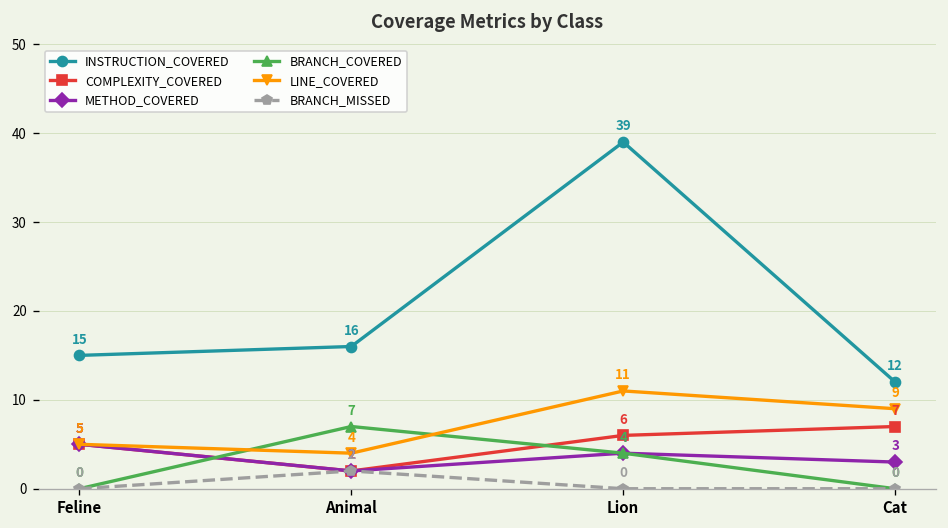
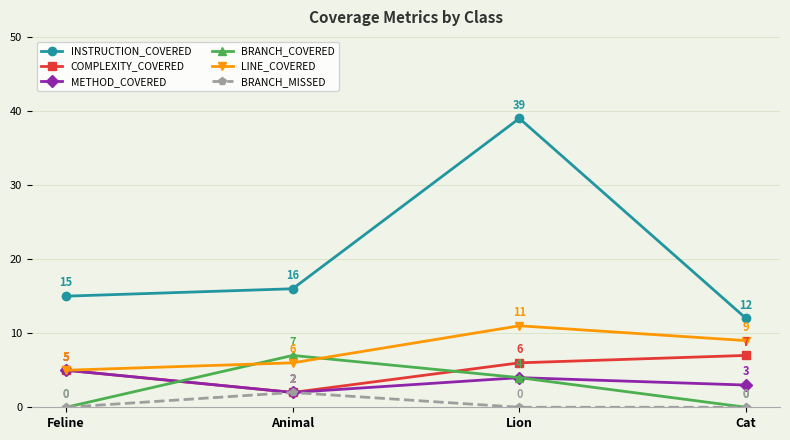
  {
    "INSTRUCTION_COVERED": {
      "Feline": 15,
      "Animal": 16,
      "Lion": 39,
      "Cat": 12
    },
    "COMPLEXITY_COVERED": {
      "Lion": 6
    },
    "METHOD_COVERED": {
      "Cat": 3
    },
    "BRANCH_COVERED": {
      "Animal": 7
    },
    "LINE_COVERED": {
-     "Animal": 4,
+     "Animal": 6,
      "Lion": 11,
      "Cat": 9
    },
    "BRANCH_MISSED": {
      "Lion": 0
    }
  }
